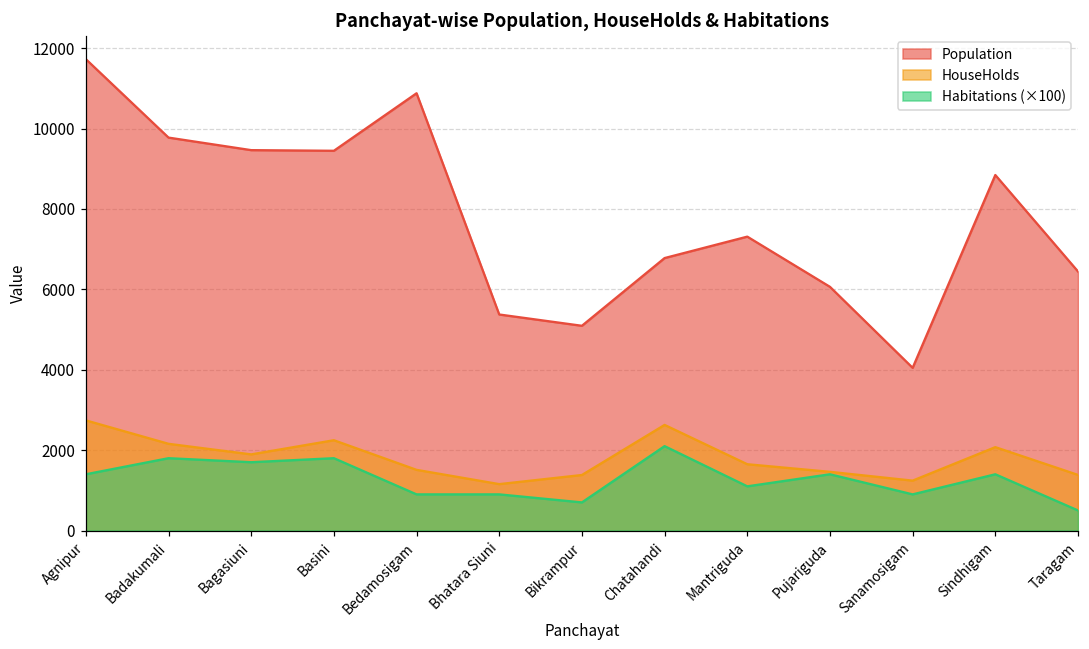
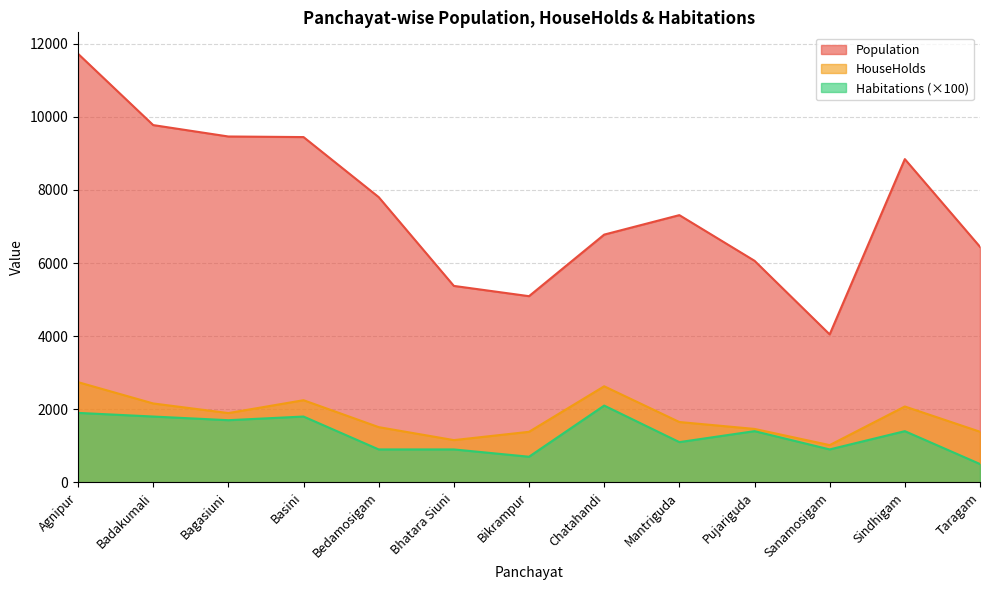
  {
    "Population": {
      "Agnipur": 11700,
      "Badakumali": 9800,
      "Bagasiuni": 9500,
      "Basini": 9400,
-     "Bedamosigam": 10900,
+     "Bedamosigam": 7800,
      "Bhatara Siuni": 5400,
      "Bikrampur": 5100,
      "Chatahandi": 6800,
      "Mantriguda": 7300,
      "Pujariguda": 6100,
      "Sanamosigam": 4000,
      "Sindhigam": 8800,
      "Taragam": 6400
    },
    "HouseHolds": {
      "Agnipur": 2700,
      "Badakumali": 2200,
      "Bagasiuni": 1900,
      "Basini": 2200,
      "Bedamosigam": 1500,
      "Bhatara Siuni": 1200,
      "Bikrampur": 1400,
      "Chatahandi": 2600,
      "Mantriguda": 1700,
-     "Sanamosigam": 1200,
+     "Sanamosigam": 1000,
      "Sindhigam": 2100,
      "Taragam": 1400
    },
    "Habitations (×100)": {
-     "Agnipur": 1400,
+     "Agnipur": 1900,
      "Badakumali": 1800,
      "Bagasiuni": 1700,
      "Basini": 1800,
      "Bedamosigam": 900,
      "Bhatara Siuni": 900,
      "Bikrampur": 700,
      "Chatahandi": 2100,
      "Mantriguda": 1100,
      "Sanamosigam": 900,
      "Sindhigam": 1400,
      "Taragam": 500
    }
  }
